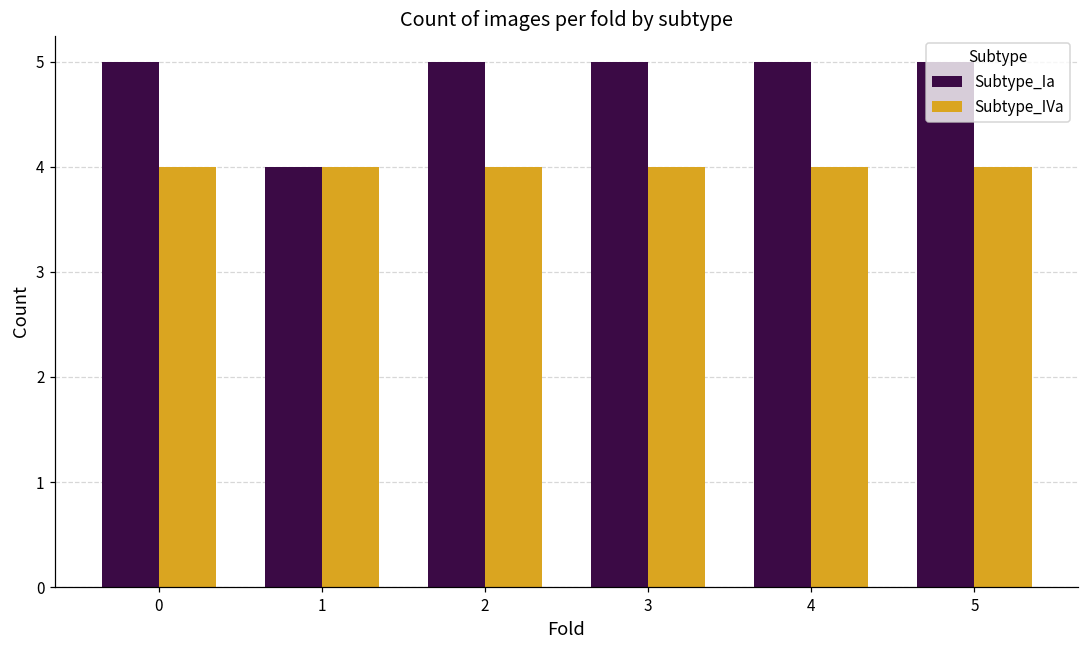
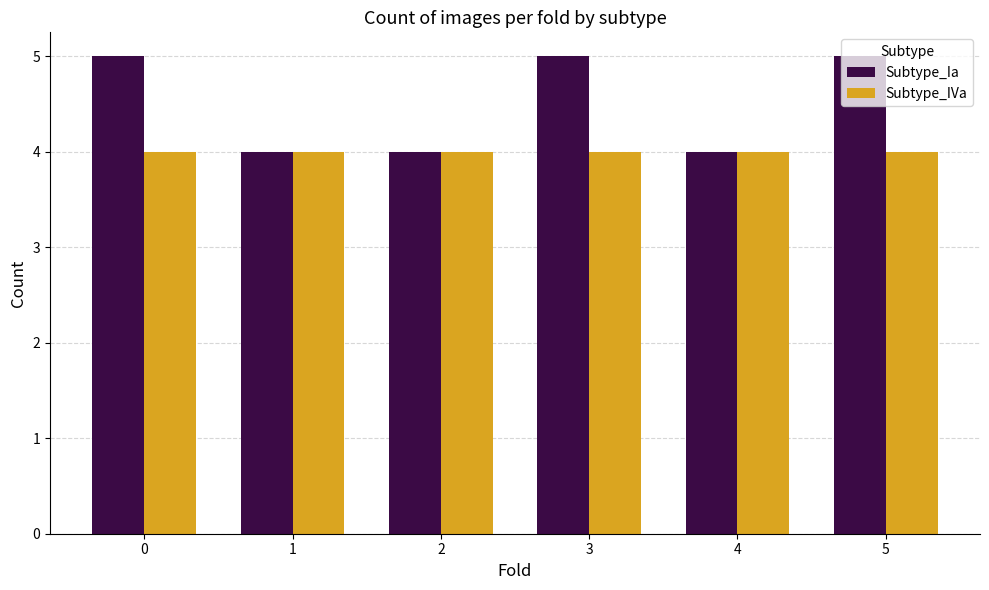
  {
    "Subtype_Ia": {
      "0": 5,
      "1": 4,
-     "2": 5,
+     "2": 4,
      "3": 5,
-     "4": 5
+     "4": 4
    },
    "Subtype_IVa": {
      "0": 4,
      "1": 4,
      "2": 4,
      "3": 4,
      "4": 4,
      "5": 4
    }
  }
